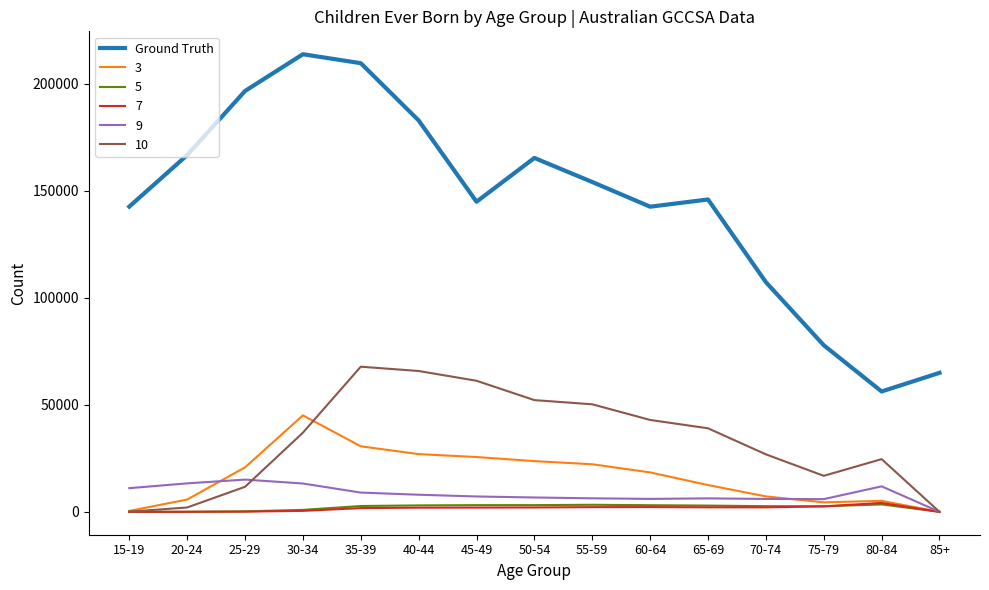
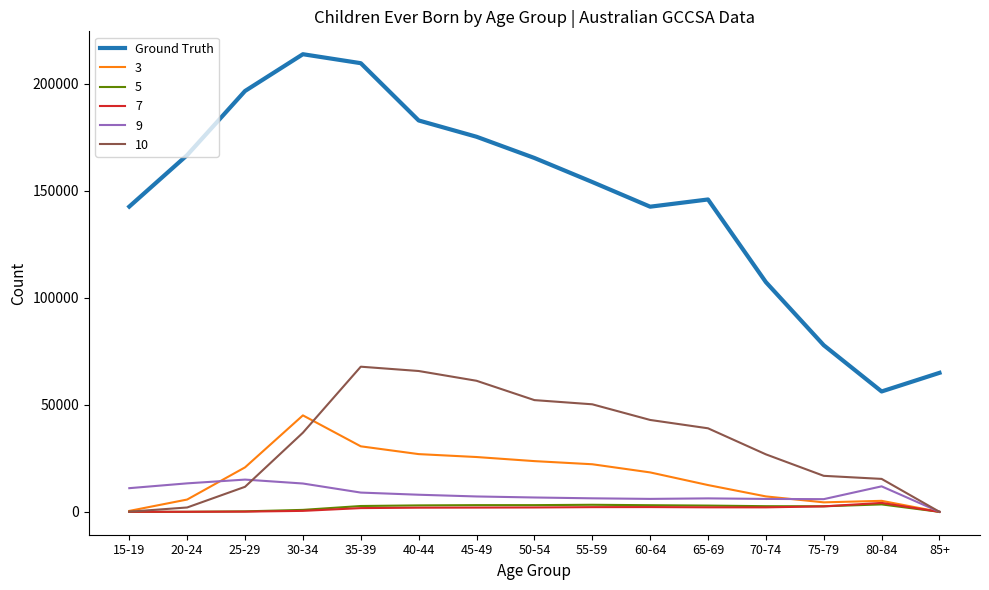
  {
    "Ground Truth": {
      "15-19": 143000,
      "25-29": 197000,
      "30-34": 214000,
      "35-39": 209000,
      "40-44": 183000,
-     "45-49": 145000,
+     "45-49": 175000,
      "50-54": 165000,
      "55-59": 154000,
      "60-64": 142000,
      "65-69": 146000,
      "70-74": 107000,
      "75-79": 78000,
      "80-84": 56000,
      "85+": 65000
    },
    "3": {
      "20-24": 6000,
      "25-29": 21000,
      "30-34": 45000,
      "35-39": 31000,
      "40-44": 27000,
      "45-49": 26000,
      "50-54": 24000,
      "55-59": 22000,
      "60-64": 18000,
      "65-69": 13000,
      "75-79": 4000
    },
    "9": {
      "15-19": 11000,
      "20-24": 13000,
      "25-29": 15000,
      "30-34": 13000,
      "35-39": 9000,
      "40-44": 8000,
      "45-49": 7000,
      "50-54": 7000,
      "55-59": 6000,
      "60-64": 6000,
      "65-69": 6000,
      "75-79": 6000,
      "80-84": 12000
    },
    "10": {
      "20-24": 2000,
      "25-29": 12000,
      "30-34": 37000,
      "35-39": 68000,
      "40-44": 66000,
      "45-49": 61000,
      "50-54": 52000,
      "55-59": 50000,
      "60-64": 43000,
      "65-69": 39000,
      "70-74": 27000,
      "75-79": 17000,
-     "80-84": 25000
+     "80-84": 15000
    }
  }
